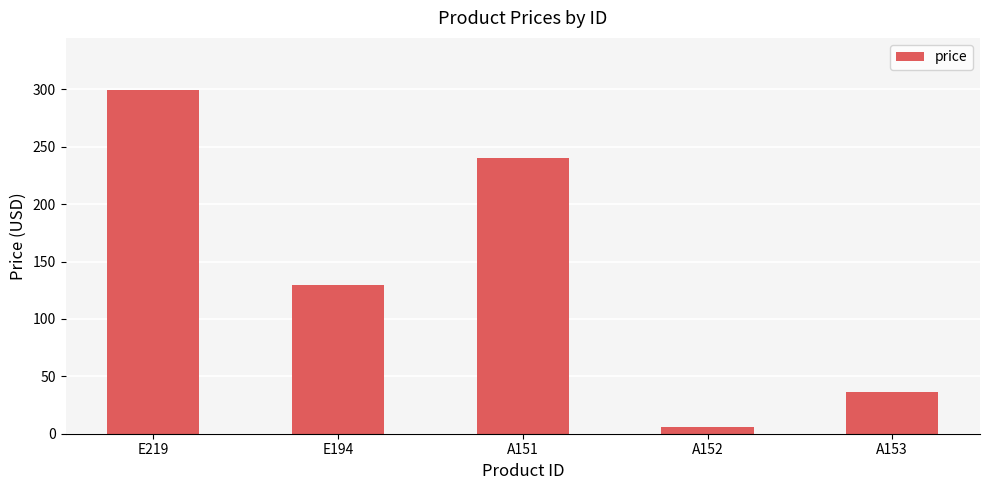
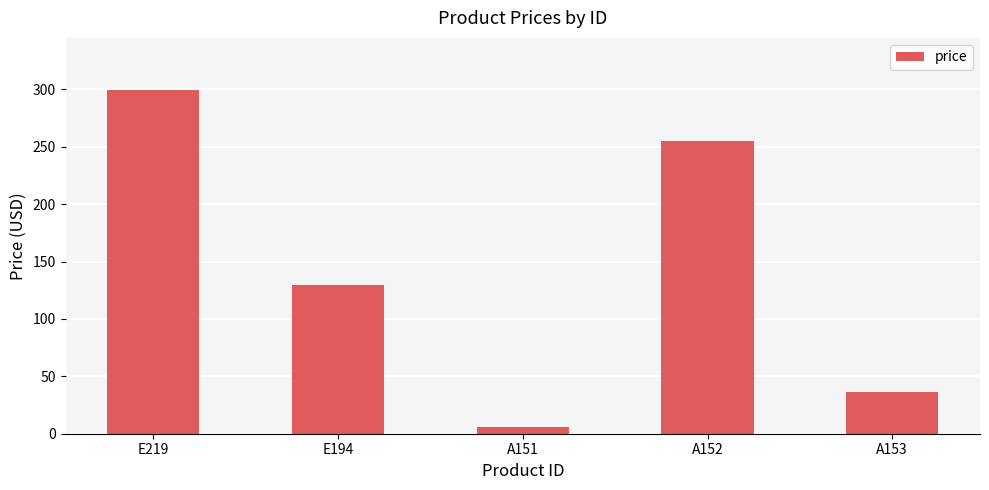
  {
    "E219": 300,
    "E194": 130,
-   "A151": 240,
-   "A152": 6,
+   "A151": 6,
+   "A152": 255,
    "A153": 36
  }
